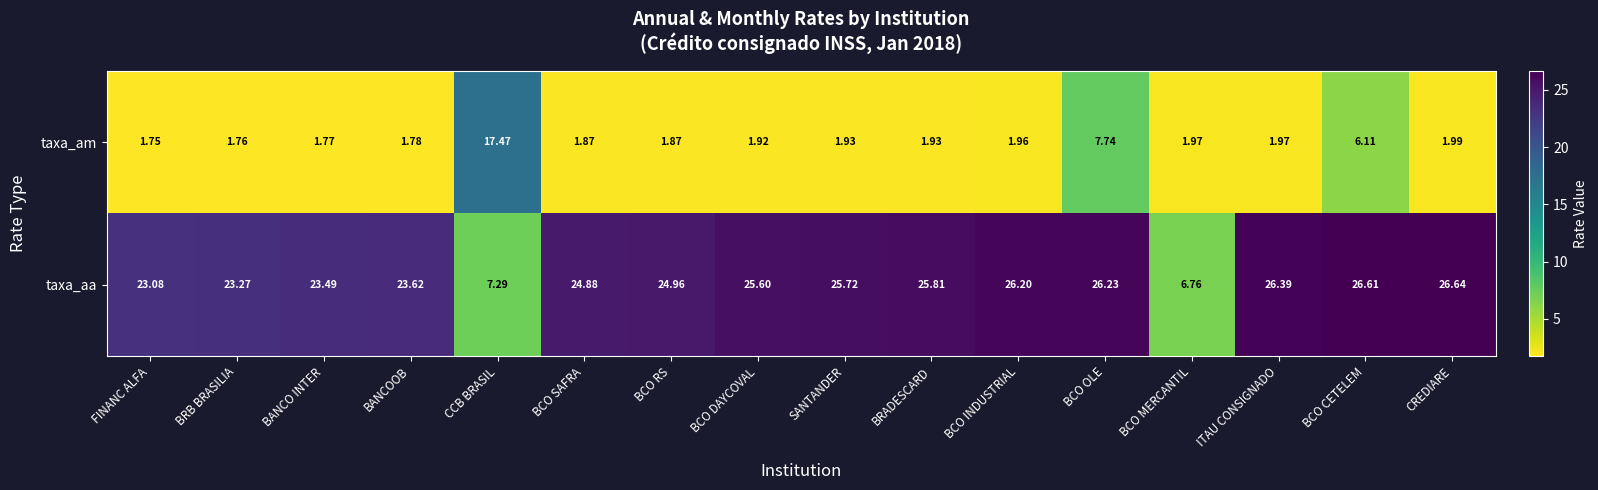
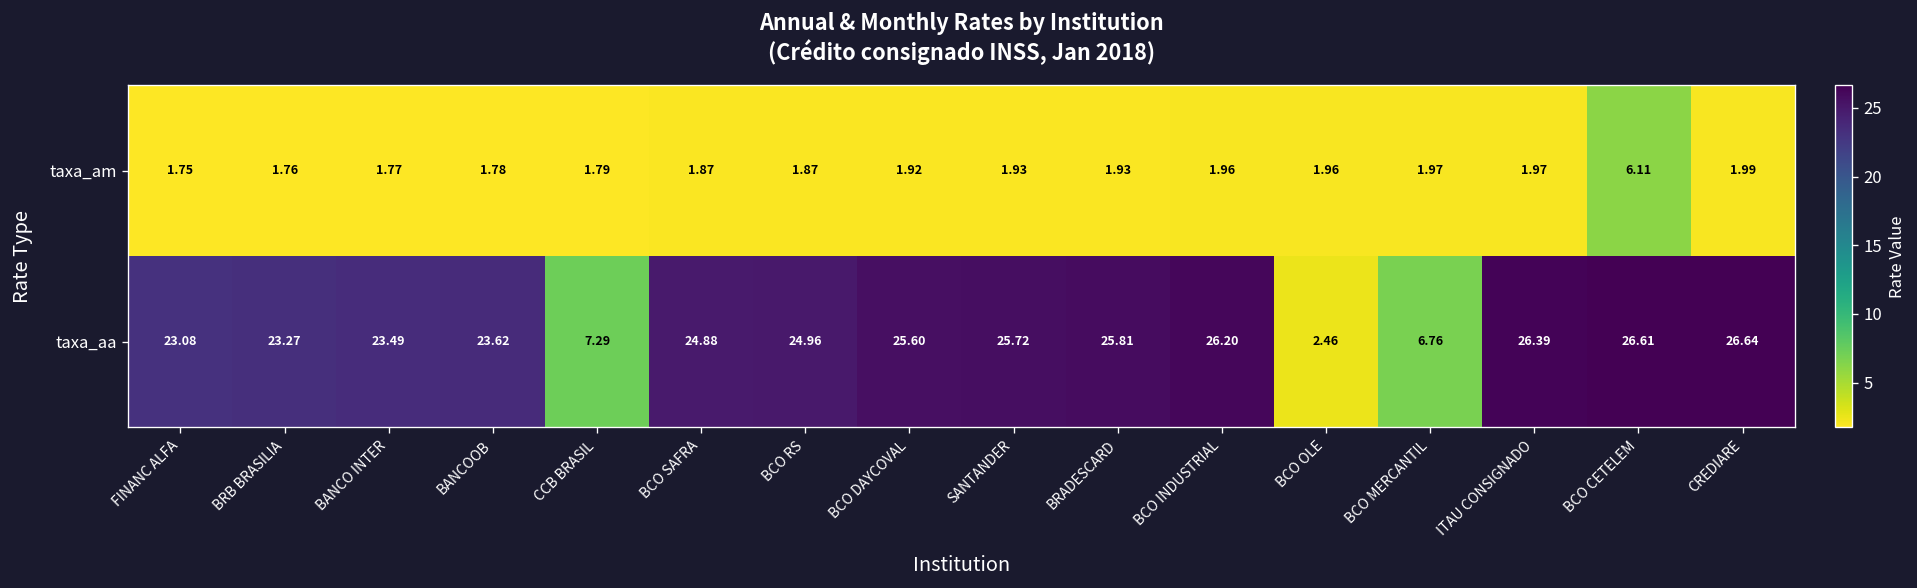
  {
    "taxa_am": {
      "FINANC ALFA": 1.75,
      "BRB BRASILIA": 1.76,
      "BANCO INTER": 1.77,
      "BANCOOB": 1.78,
-     "CCB BRASIL": 17.47,
+     "CCB BRASIL": 1.79,
      "BCO SAFRA": 1.87,
      "BCO RS": 1.87,
      "BCO DAYCOVAL": 1.92,
      "SANTANDER": 1.93,
      "BRADESCARD": 1.93,
      "BCO INDUSTRIAL": 1.96,
-     "BCO OLE": 7.74,
+     "BCO OLE": 1.96,
      "BCO MERCANTIL": 1.97,
      "ITAU CONSIGNADO": 1.97,
      "BCO CETELEM": 6.11,
      "CREDIARE": 1.99
    },
    "taxa_aa": {
      "FINANC ALFA": 23.08,
      "BRB BRASILIA": 23.27,
      "BANCO INTER": 23.49,
      "BANCOOB": 23.62,
      "CCB BRASIL": 7.29,
      "BCO SAFRA": 24.88,
      "BCO RS": 24.96,
      "BCO DAYCOVAL": 25.60,
      "SANTANDER": 25.72,
      "BRADESCARD": 25.81,
      "BCO INDUSTRIAL": 26.20,
-     "BCO OLE": 26.23,
+     "BCO OLE": 2.46,
      "BCO MERCANTIL": 6.76,
      "ITAU CONSIGNADO": 26.39,
      "BCO CETELEM": 26.61,
      "CREDIARE": 26.64
    }
  }
